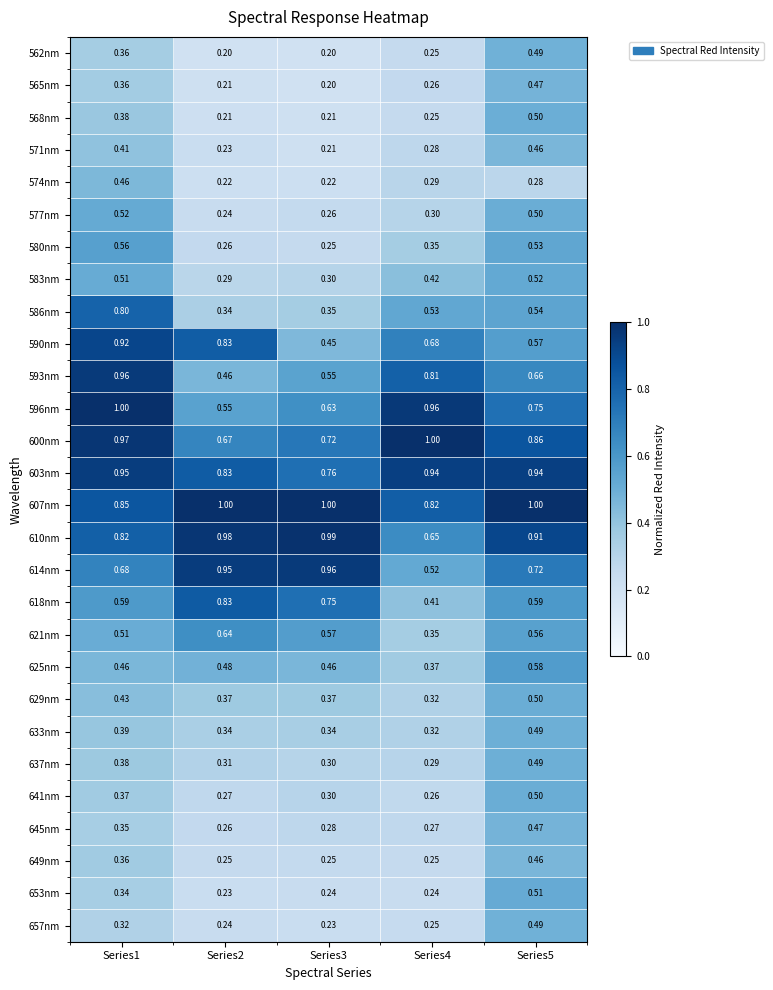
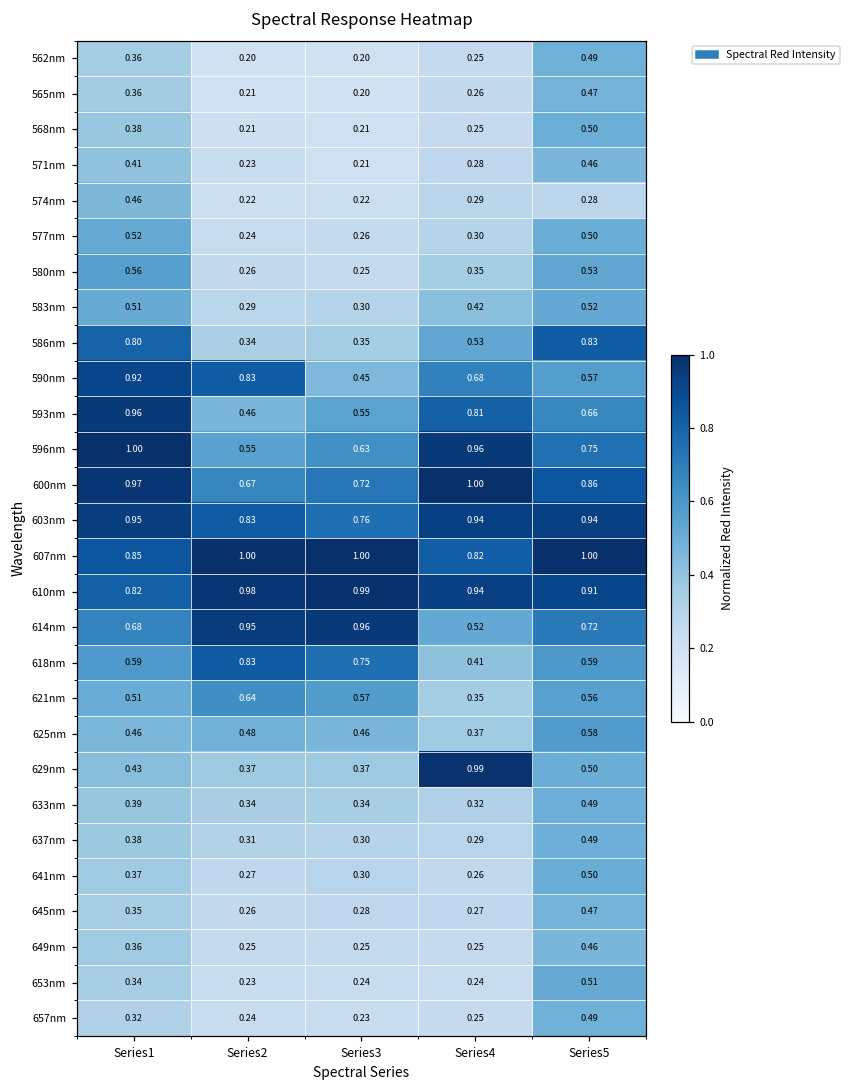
  {
    "562nm": {
      "Series1": 0.36,
      "Series2": 0.20,
      "Series3": 0.20,
      "Series4": 0.25,
      "Series5": 0.49
    },
    "565nm": {
      "Series1": 0.36,
      "Series2": 0.21,
      "Series3": 0.20,
      "Series4": 0.26,
      "Series5": 0.47
    },
    "568nm": {
      "Series1": 0.38,
      "Series2": 0.21,
      "Series3": 0.21,
      "Series4": 0.25,
      "Series5": 0.50
    },
    "571nm": {
      "Series1": 0.41,
      "Series2": 0.23,
      "Series3": 0.21,
      "Series4": 0.28,
      "Series5": 0.46
    },
    "574nm": {
      "Series1": 0.46,
      "Series2": 0.22,
      "Series3": 0.22,
      "Series4": 0.29,
      "Series5": 0.28
    },
    "577nm": {
      "Series1": 0.52,
      "Series2": 0.24,
      "Series3": 0.26,
      "Series4": 0.30,
      "Series5": 0.50
    },
    "580nm": {
      "Series1": 0.56,
      "Series2": 0.26,
      "Series3": 0.25,
      "Series4": 0.35,
      "Series5": 0.53
    },
    "583nm": {
      "Series1": 0.51,
      "Series2": 0.29,
      "Series3": 0.30,
      "Series4": 0.42,
      "Series5": 0.52
    },
    "586nm": {
      "Series1": 0.80,
      "Series2": 0.34,
      "Series3": 0.35,
      "Series4": 0.53,
-     "Series5": 0.54
+     "Series5": 0.83
    },
    "590nm": {
      "Series1": 0.92,
      "Series2": 0.83,
      "Series3": 0.45,
      "Series4": 0.68,
      "Series5": 0.57
    },
    "593nm": {
      "Series1": 0.96,
      "Series2": 0.46,
      "Series3": 0.55,
      "Series4": 0.81,
      "Series5": 0.66
    },
    "596nm": {
      "Series1": 1.00,
      "Series2": 0.55,
      "Series3": 0.63,
      "Series4": 0.96,
      "Series5": 0.75
    },
    "600nm": {
      "Series1": 0.97,
      "Series2": 0.67,
      "Series3": 0.72,
      "Series4": 1.00,
      "Series5": 0.86
    },
    "603nm": {
      "Series1": 0.95,
      "Series2": 0.83,
      "Series3": 0.76,
      "Series4": 0.94,
      "Series5": 0.94
    },
    "607nm": {
      "Series1": 0.85,
      "Series2": 1.00,
      "Series3": 1.00,
      "Series4": 0.82,
      "Series5": 1.00
    },
    "610nm": {
      "Series1": 0.82,
      "Series2": 0.98,
      "Series3": 0.99,
-     "Series4": 0.65,
+     "Series4": 0.94,
      "Series5": 0.91
    },
    "614nm": {
      "Series1": 0.68,
      "Series2": 0.95,
      "Series3": 0.96,
      "Series4": 0.52,
      "Series5": 0.72
    },
    "618nm": {
      "Series1": 0.59,
      "Series2": 0.83,
      "Series3": 0.75,
      "Series4": 0.41,
      "Series5": 0.59
    },
    "621nm": {
      "Series1": 0.51,
      "Series2": 0.64,
      "Series3": 0.57,
      "Series4": 0.35,
      "Series5": 0.56
    },
    "625nm": {
      "Series1": 0.46,
      "Series2": 0.48,
      "Series3": 0.46,
      "Series4": 0.37,
      "Series5": 0.58
    },
    "629nm": {
      "Series1": 0.43,
      "Series2": 0.37,
      "Series3": 0.37,
-     "Series4": 0.32,
+     "Series4": 0.99,
      "Series5": 0.50
    },
    "633nm": {
      "Series1": 0.39,
      "Series2": 0.34,
      "Series3": 0.34,
      "Series4": 0.32,
      "Series5": 0.49
    },
    "637nm": {
      "Series1": 0.38,
      "Series2": 0.31,
      "Series3": 0.30,
      "Series4": 0.29,
      "Series5": 0.49
    },
    "641nm": {
      "Series1": 0.37,
      "Series2": 0.27,
      "Series3": 0.30,
      "Series4": 0.26,
      "Series5": 0.50
    },
    "645nm": {
      "Series1": 0.35,
      "Series2": 0.26,
      "Series3": 0.28,
      "Series4": 0.27,
      "Series5": 0.47
    },
    "649nm": {
      "Series1": 0.36,
      "Series2": 0.25,
      "Series3": 0.25,
      "Series4": 0.25,
      "Series5": 0.46
    },
    "653nm": {
      "Series1": 0.34,
      "Series2": 0.23,
      "Series3": 0.24,
      "Series4": 0.24,
      "Series5": 0.51
    },
    "657nm": {
      "Series1": 0.32,
      "Series2": 0.24,
      "Series3": 0.23,
      "Series4": 0.25,
      "Series5": 0.49
    }
  }
